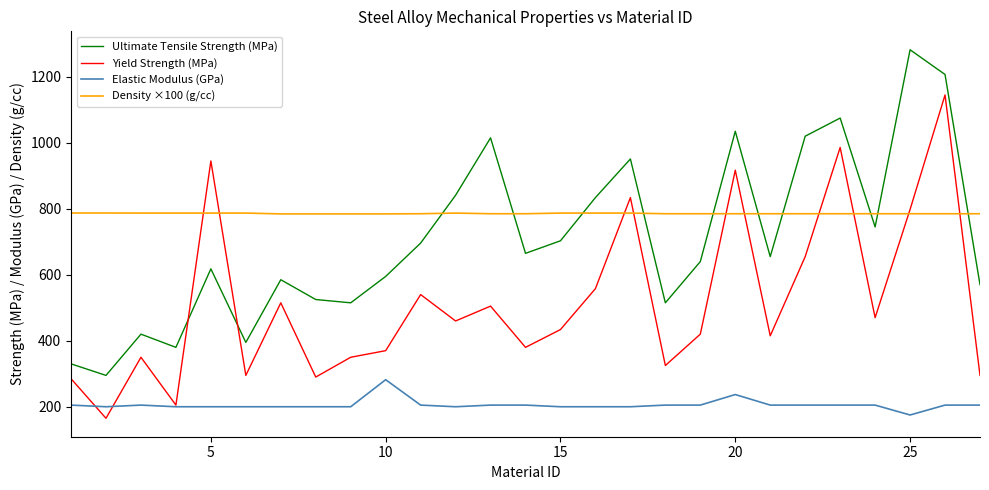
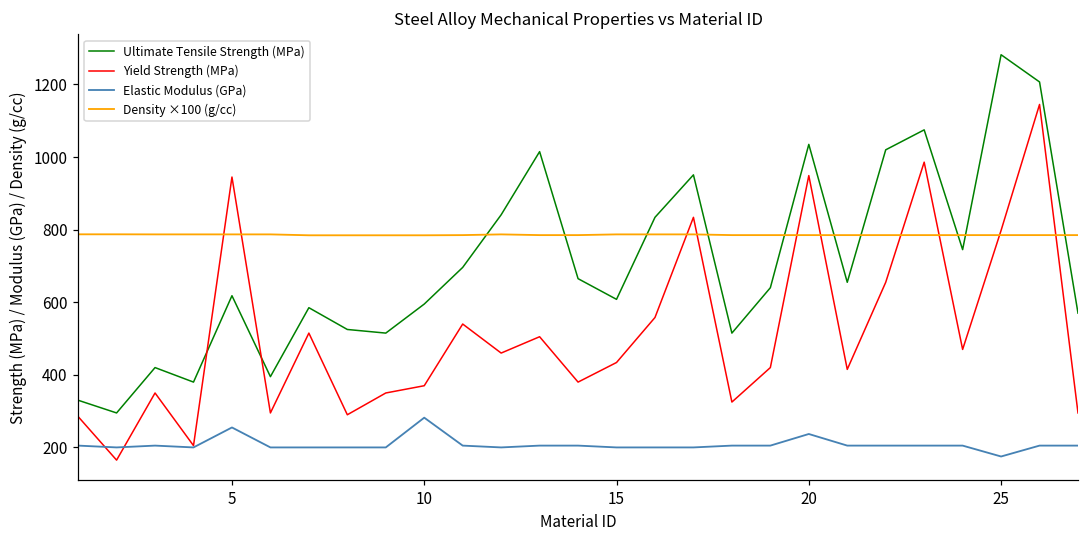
  {
    "Ultimate Tensile Strength (MPa)": {
      "5": 620,
      "10": 600,
-     "15": 700,
+     "15": 610,
      "20": 1040,
      "25": 1280
    },
    "Yield Strength (MPa)": {
      "5": 950,
      "10": 370,
      "15": 430,
-     "20": 920,
+     "20": 950,
      "25": 800
    },
    "Elastic Modulus (GPa)": {
-     "5": 200,
+     "5": 260,
      "10": 280,
      "15": 200,
      "20": 240,
      "25": 180
    },
    "Density ×100 (g/cc)": {
      "5": 790,
      "10": 780,
      "15": 790,
      "20": 790,
      "25": 790
    }
  }
